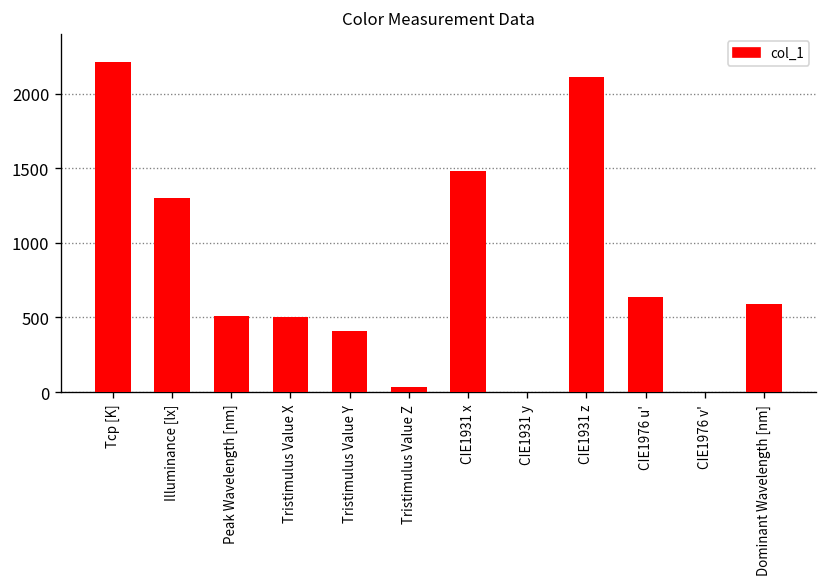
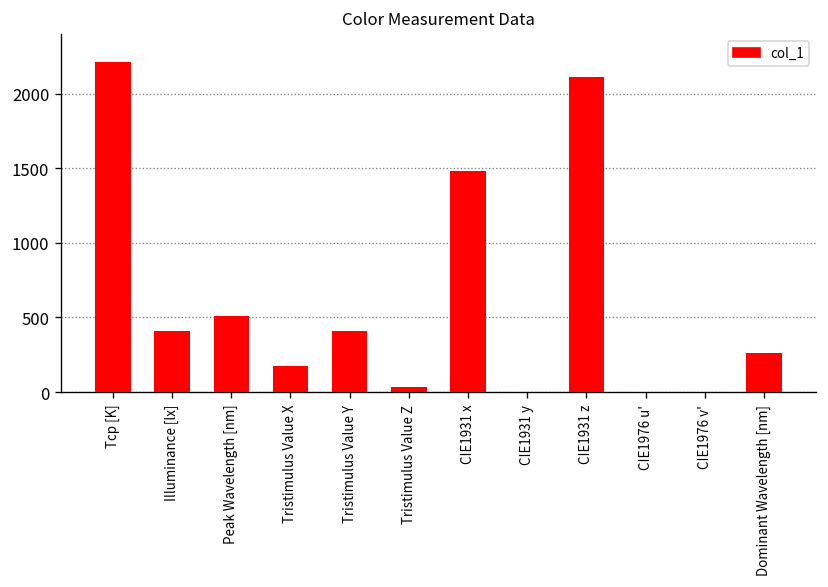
  {
    "Tcp [K]": 2210,
-   "Illuminance [lx]": 1300,
+   "Illuminance [lx]": 410,
    "Peak Wavelength [nm]": 510,
-   "Tristimulus Value X": 510,
+   "Tristimulus Value X": 170,
    "Tristimulus Value Y": 410,
    "Tristimulus Value Z": 30,
    "CIE1931 x": 1480,
    "CIE1931 z": 2110,
-   "CIE1976 u'": 640,
-   "Dominant Wavelength [nm]": 590
+   "CIE1976 u'": 0,
+   "Dominant Wavelength [nm]": 270
  }
